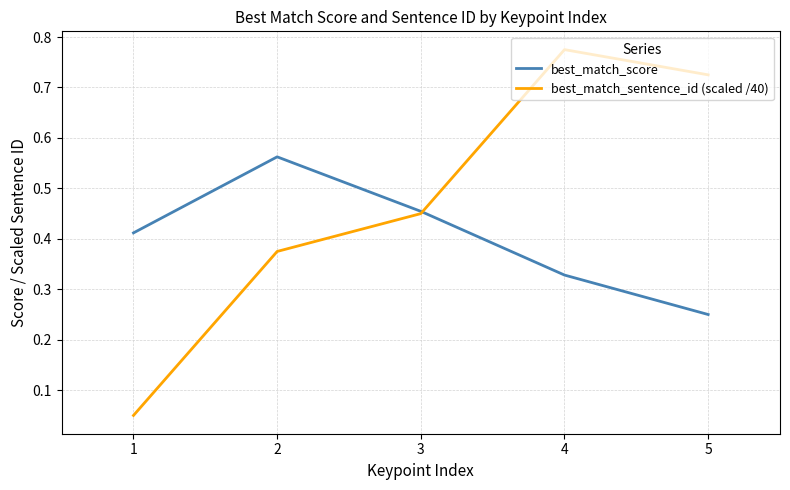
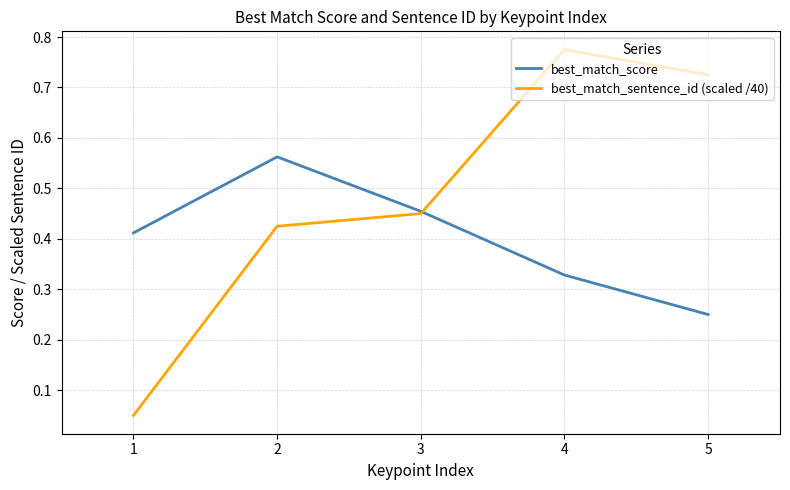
  {
    "best_match_score": {
      "1": 0.41,
      "2": 0.56,
      "4": 0.33,
      "5": 0.25
    },
    "best_match_sentence_id (scaled /40)": {
      "1": 0.05,
-     "2": 0.38
+     "2": 0.43
    }
  }
